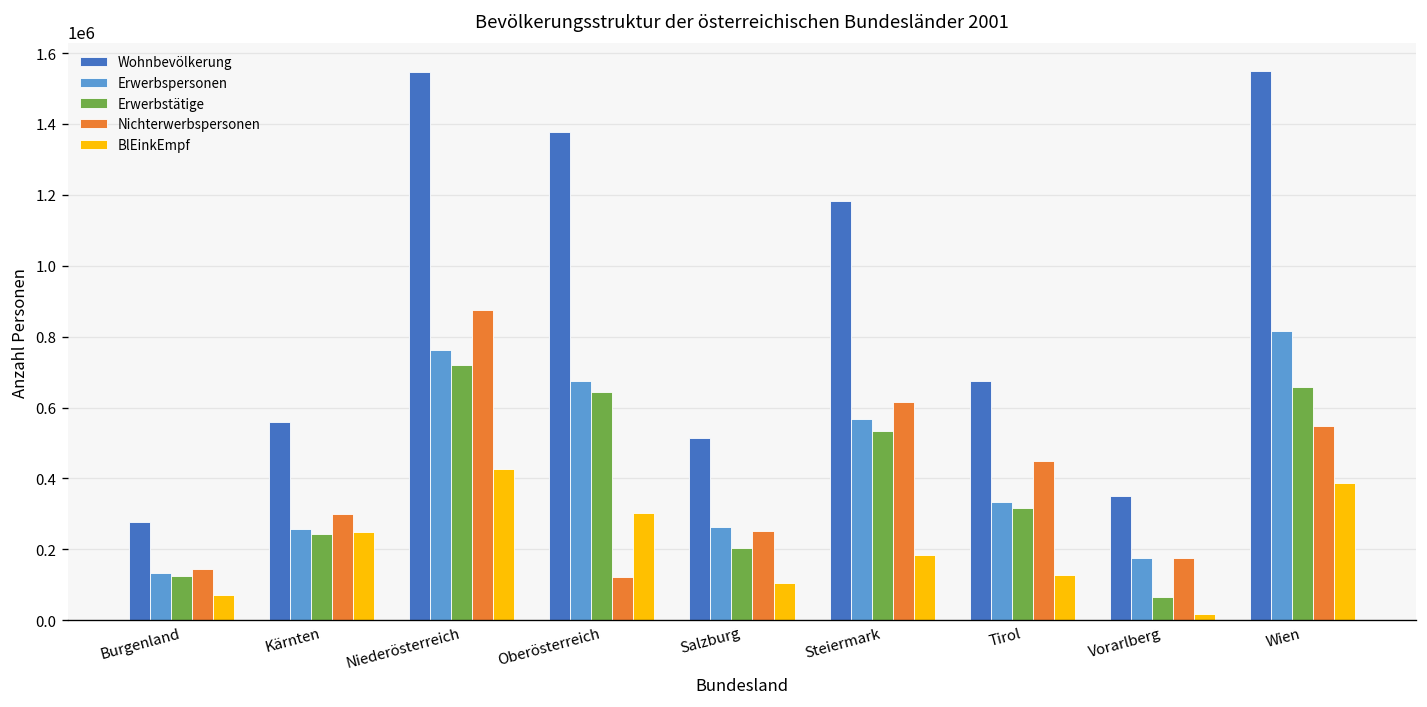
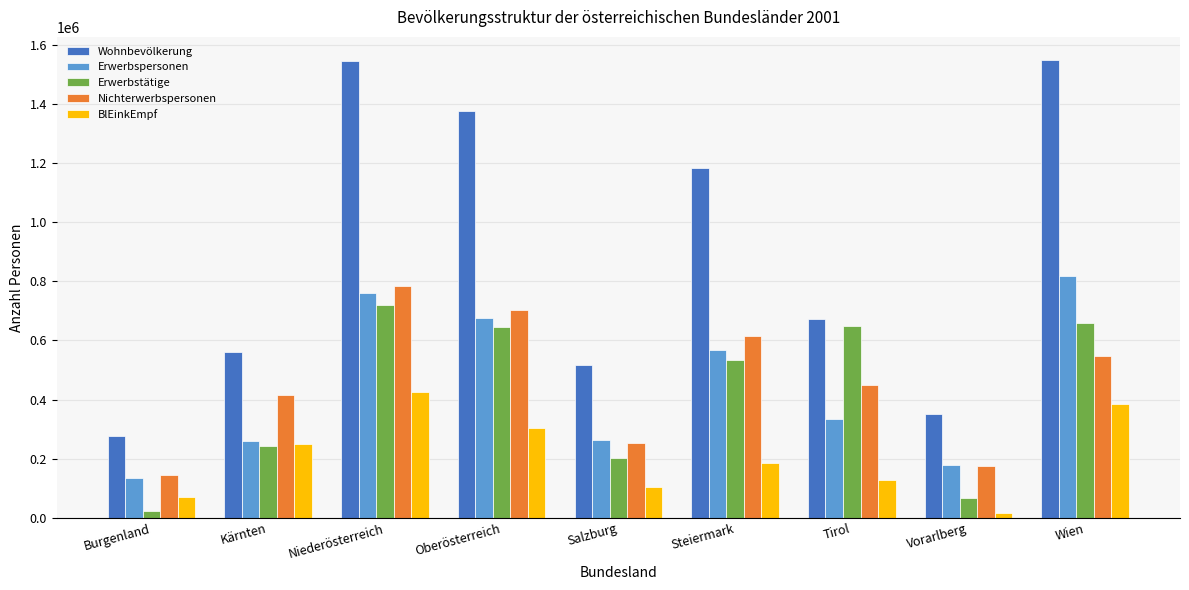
  {
    "Erwerbstätige": {
-     "Burgenland": 130000,
+     "Burgenland": 20000,
      "Kärnten": 240000,
      "Niederösterreich": 720000,
      "Oberösterreich": 650000,
      "Salzburg": 200000,
      "Steiermark": 530000,
-     "Tirol": 320000,
+     "Tirol": 650000,
      "Vorarlberg": 70000,
      "Wien": 660000
    },
    "Nichterwerbspersonen": {
      "Burgenland": 140000,
-     "Kärnten": 300000,
-     "Niederösterreich": 870000,
-     "Oberösterreich": 120000,
+     "Kärnten": 420000,
+     "Niederösterreich": 780000,
+     "Oberösterreich": 700000,
      "Salzburg": 250000,
      "Steiermark": 620000,
      "Tirol": 450000,
      "Vorarlberg": 170000,
      "Wien": 550000
    },
    "BlEinkEmpf": {
      "Burgenland": 70000,
      "Kärnten": 250000,
      "Niederösterreich": 430000,
      "Oberösterreich": 300000,
      "Salzburg": 100000,
      "Steiermark": 190000,
      "Tirol": 130000,
      "Vorarlberg": 20000,
      "Wien": 390000
    }
  }
